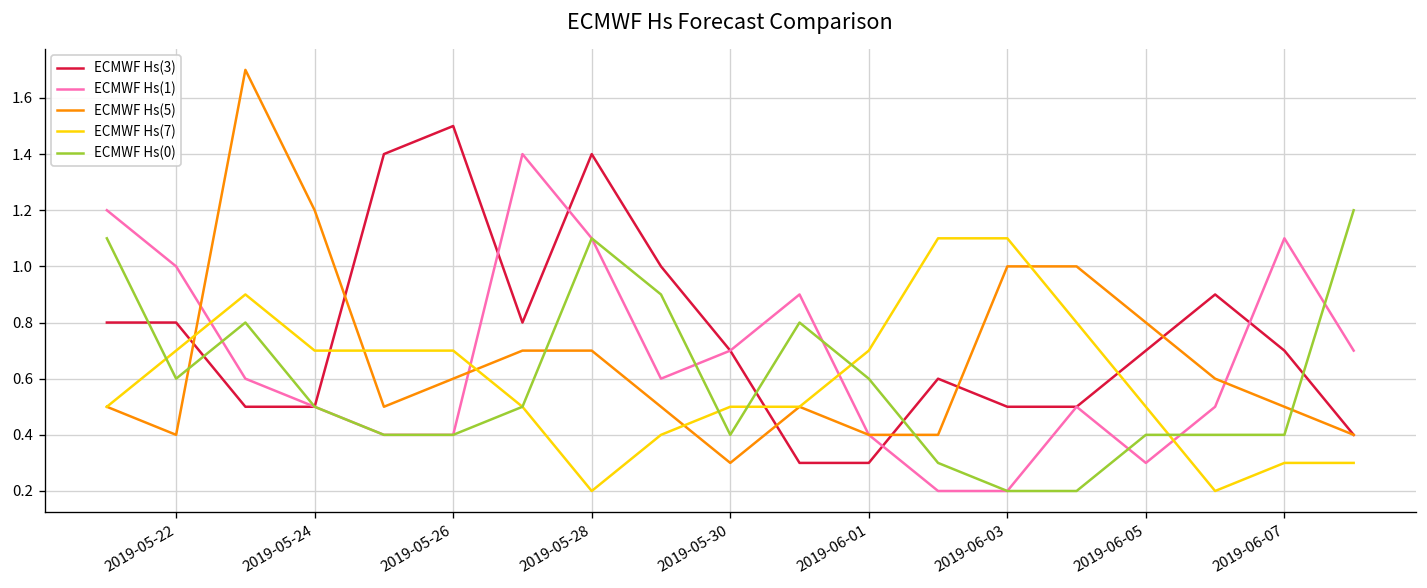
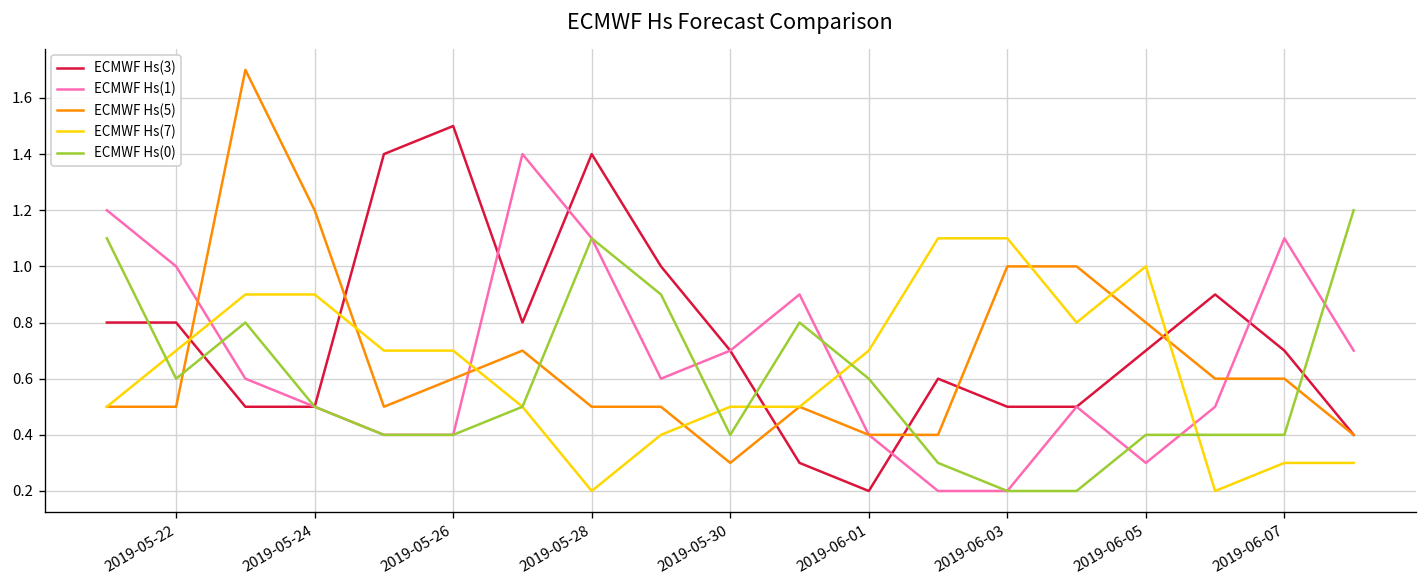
  {
    "ECMWF Hs(3)": {
      "2019-05-22": 0.8,
      "2019-05-26": 1.5,
      "2019-05-28": 1.4,
-     "2019-06-01": 0.3,
+     "2019-06-01": 0.2,
      "2019-06-03": 0.5,
      "2019-06-05": 0.7,
      "2019-06-07": 0.7
    },
    "ECMWF Hs(1)": {
      "2019-05-22": 1.0,
      "2019-06-05": 0.3,
      "2019-06-07": 1.1
    },
    "ECMWF Hs(5)": {
-     "2019-05-22": 0.4,
+     "2019-05-22": 0.5,
      "2019-05-24": 1.2,
      "2019-05-26": 0.6,
-     "2019-05-28": 0.7,
+     "2019-05-28": 0.5,
      "2019-05-30": 0.3,
      "2019-06-03": 1.0,
      "2019-06-05": 0.8,
-     "2019-06-07": 0.5
+     "2019-06-07": 0.6
    },
    "ECMWF Hs(7)": {
      "2019-05-22": 0.7,
-     "2019-05-24": 0.7,
+     "2019-05-24": 0.9,
      "2019-05-26": 0.7,
      "2019-05-28": 0.2,
      "2019-05-30": 0.5,
      "2019-06-01": 0.7,
      "2019-06-03": 1.1,
-     "2019-06-05": 0.5,
+     "2019-06-05": 1.0,
      "2019-06-07": 0.3
    },
    "ECMWF Hs(0)": {
      "2019-05-22": 0.6,
      "2019-05-30": 0.4,
      "2019-06-01": 0.6,
      "2019-06-05": 0.4,
      "2019-06-07": 0.4
    }
  }
